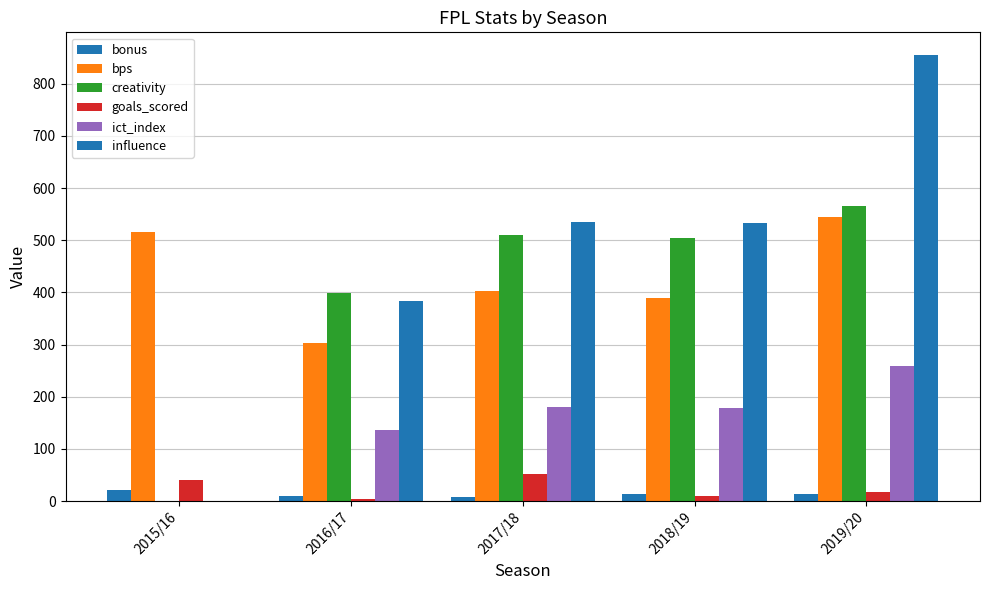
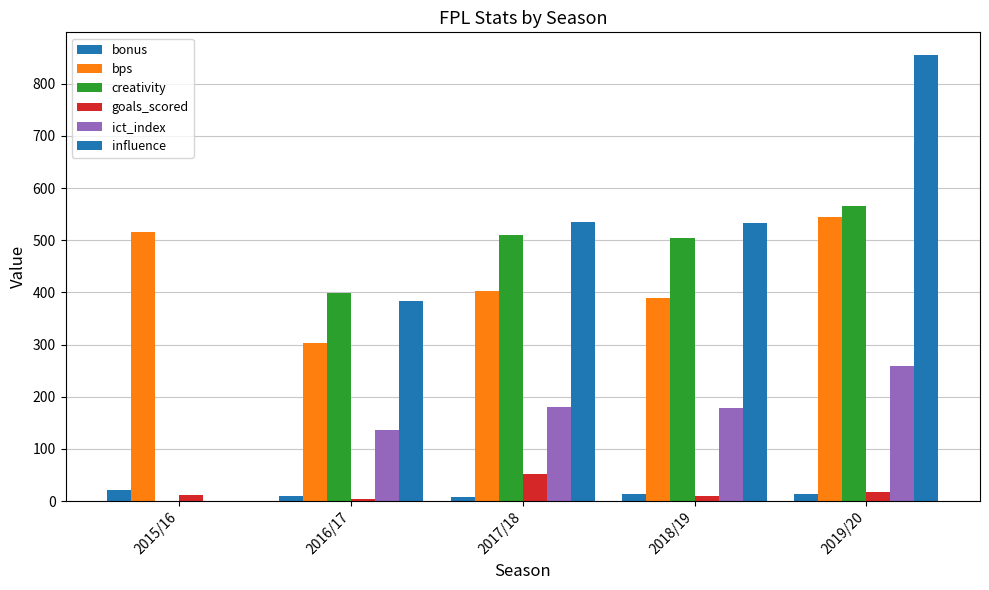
  {
    "bps": {
      "2015/16": 520,
      "2016/17": 300,
      "2017/18": 400,
      "2018/19": 390,
      "2019/20": 540
    },
    "creativity": {
      "2015/16": 0,
      "2016/17": 400,
      "2017/18": 510,
      "2018/19": 500,
      "2019/20": 570
    },
    "goals_scored": {
-     "2015/16": 40,
+     "2015/16": 10,
      "2017/18": 50,
      "2018/19": 10,
      "2019/20": 20
    },
    "ict_index": {
      "2015/16": 0,
      "2016/17": 140,
      "2017/18": 180,
      "2018/19": 180,
      "2019/20": 260
    }
  }
